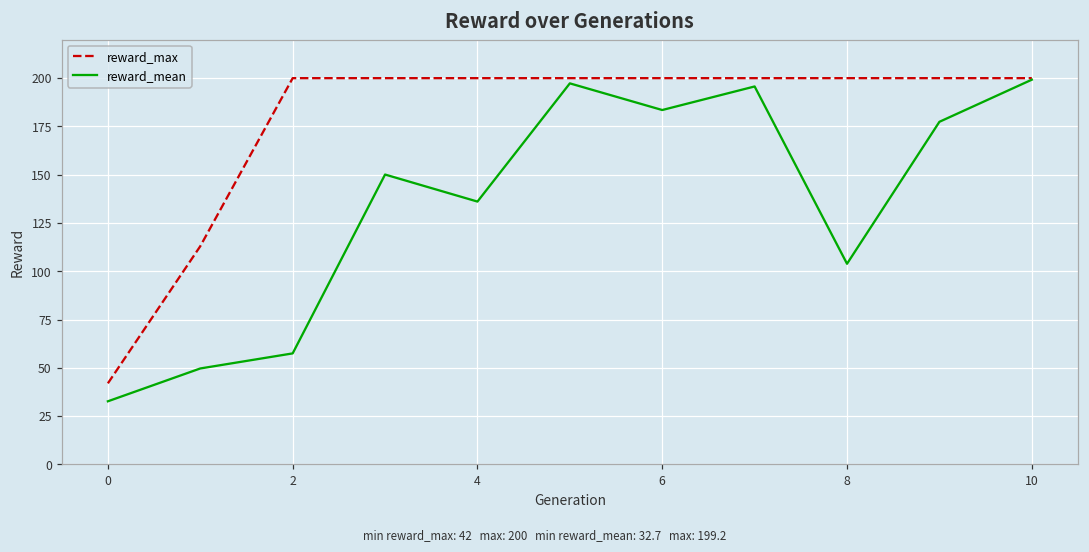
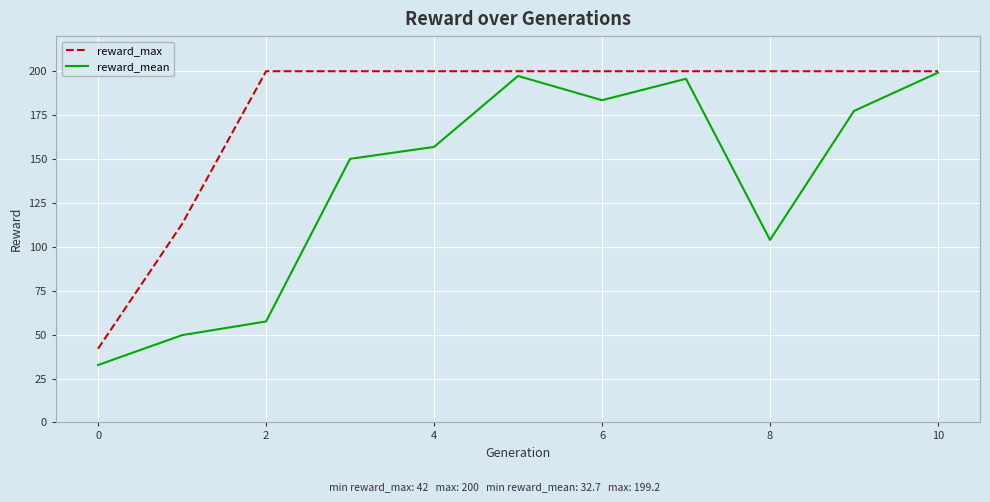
  {
    "reward_max": {
      "0": 42,
      "2": 200,
      "4": 200,
      "6": 200,
      "8": 200
    },
    "reward_mean": {
      "0": 33,
      "2": 58,
-     "4": 136,
+     "4": 157,
      "6": 184,
      "8": 104
    }
  }
